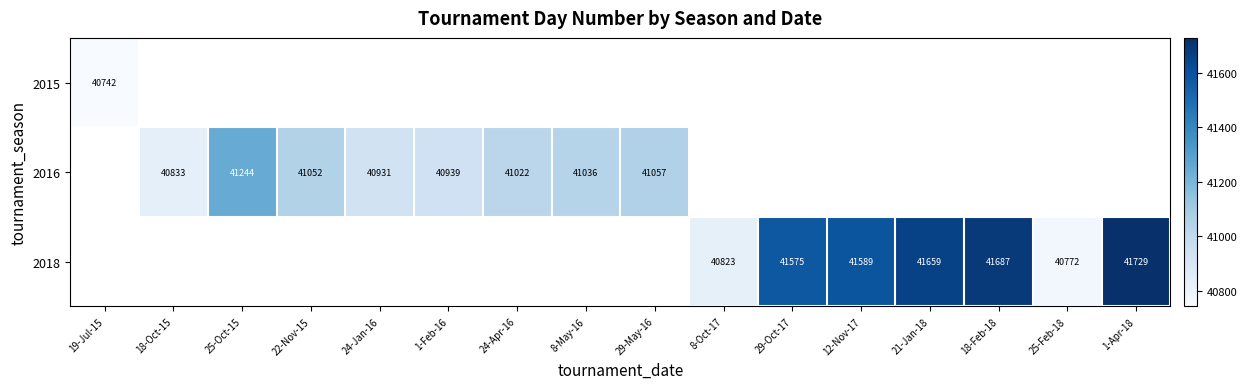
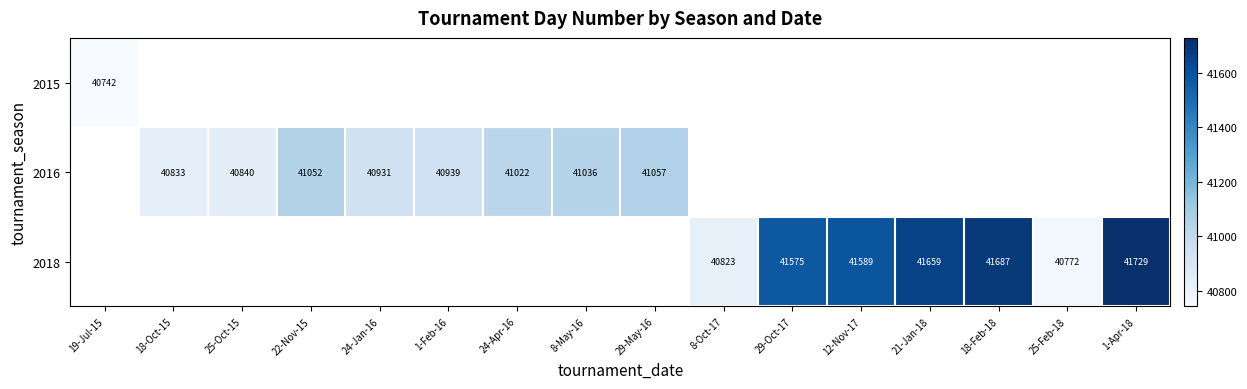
  {
    "2015": {
      "19-Jul-15": 40742
    },
    "2016": {
      "18-Oct-15": 40833,
-     "25-Oct-15": 41244,
+     "25-Oct-15": 40840,
      "22-Nov-15": 41052,
      "24-Jan-16": 40931,
      "1-Feb-16": 40939,
      "24-Apr-16": 41022,
      "8-May-16": 41036,
      "29-May-16": 41057
    },
    "2018": {
      "8-Oct-17": 40823,
      "29-Oct-17": 41575,
      "12-Nov-17": 41589,
      "21-Jan-18": 41659,
      "18-Feb-18": 41687,
      "25-Feb-18": 40772,
      "1-Apr-18": 41729
    }
  }
